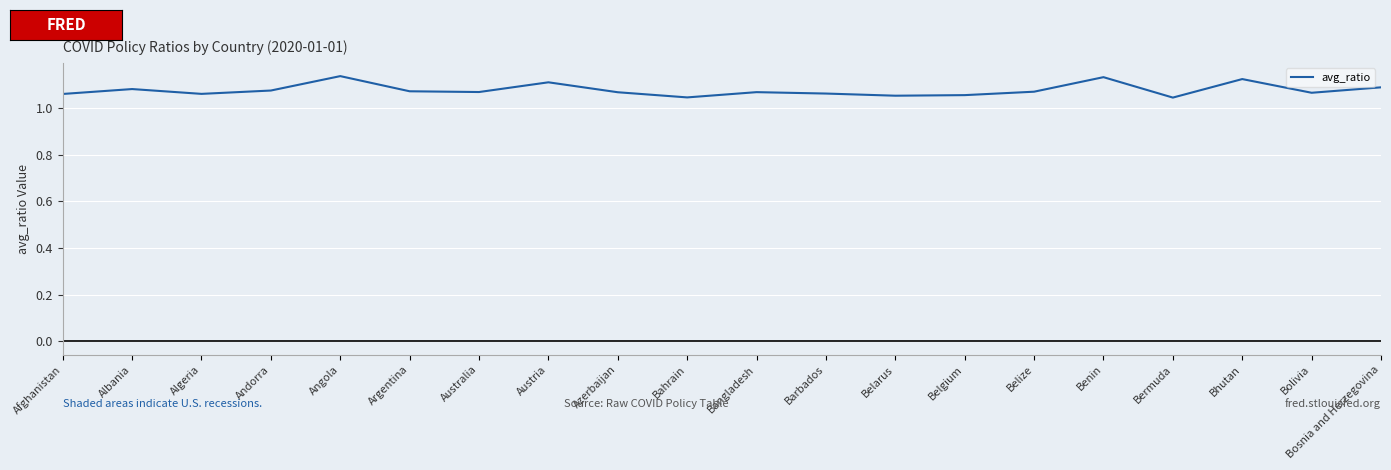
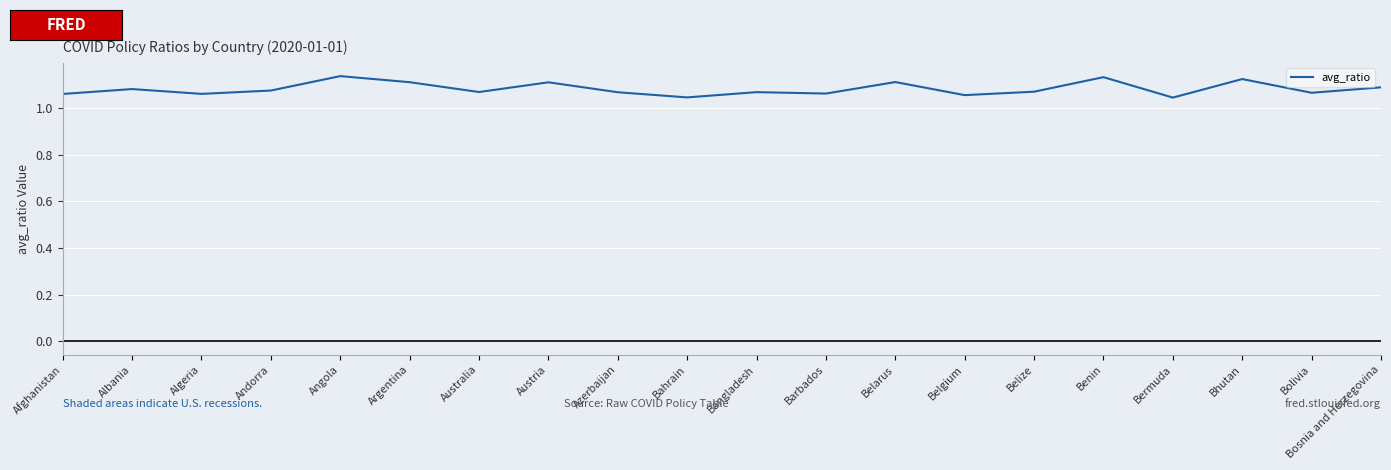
  {
    "Afghanistan": 1.06,
    "Albania": 1.08,
    "Algeria": 1.06,
    "Andorra": 1.08,
    "Angola": 1.14,
-   "Argentina": 1.07,
+   "Argentina": 1.11,
    "Australia": 1.07,
    "Austria": 1.11,
    "Azerbaijan": 1.07,
    "Bahrain": 1.05,
    "Bangladesh": 1.07,
    "Barbados": 1.06,
-   "Belarus": 1.05,
+   "Belarus": 1.11,
    "Belgium": 1.06,
    "Belize": 1.07,
    "Benin": 1.13,
    "Bermuda": 1.05,
    "Bhutan": 1.12,
    "Bolivia": 1.07,
    "Bosnia and Herzegovina": 1.09
  }
